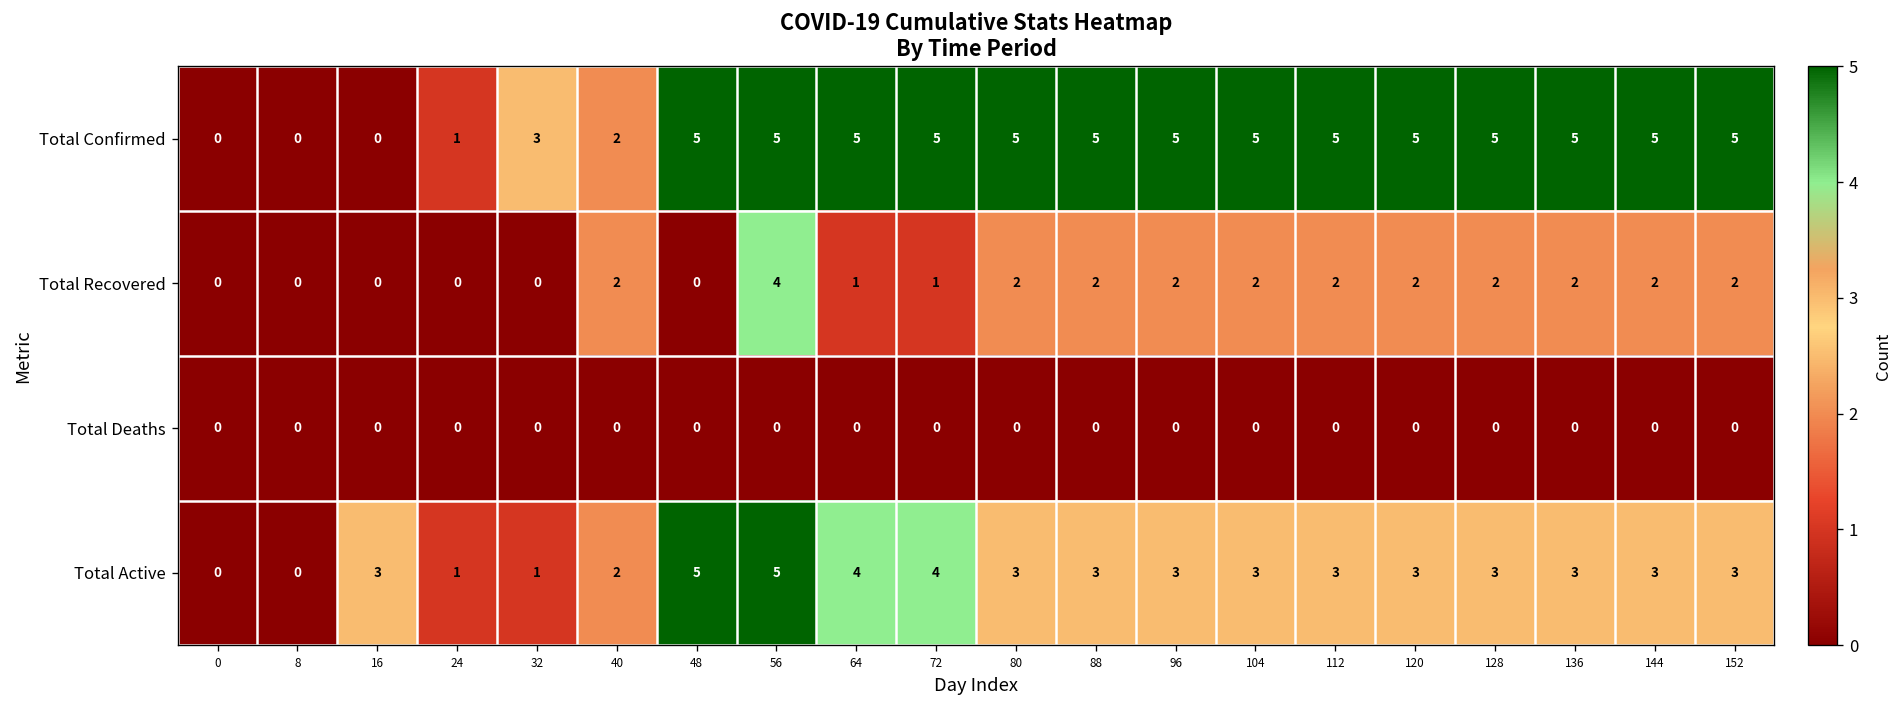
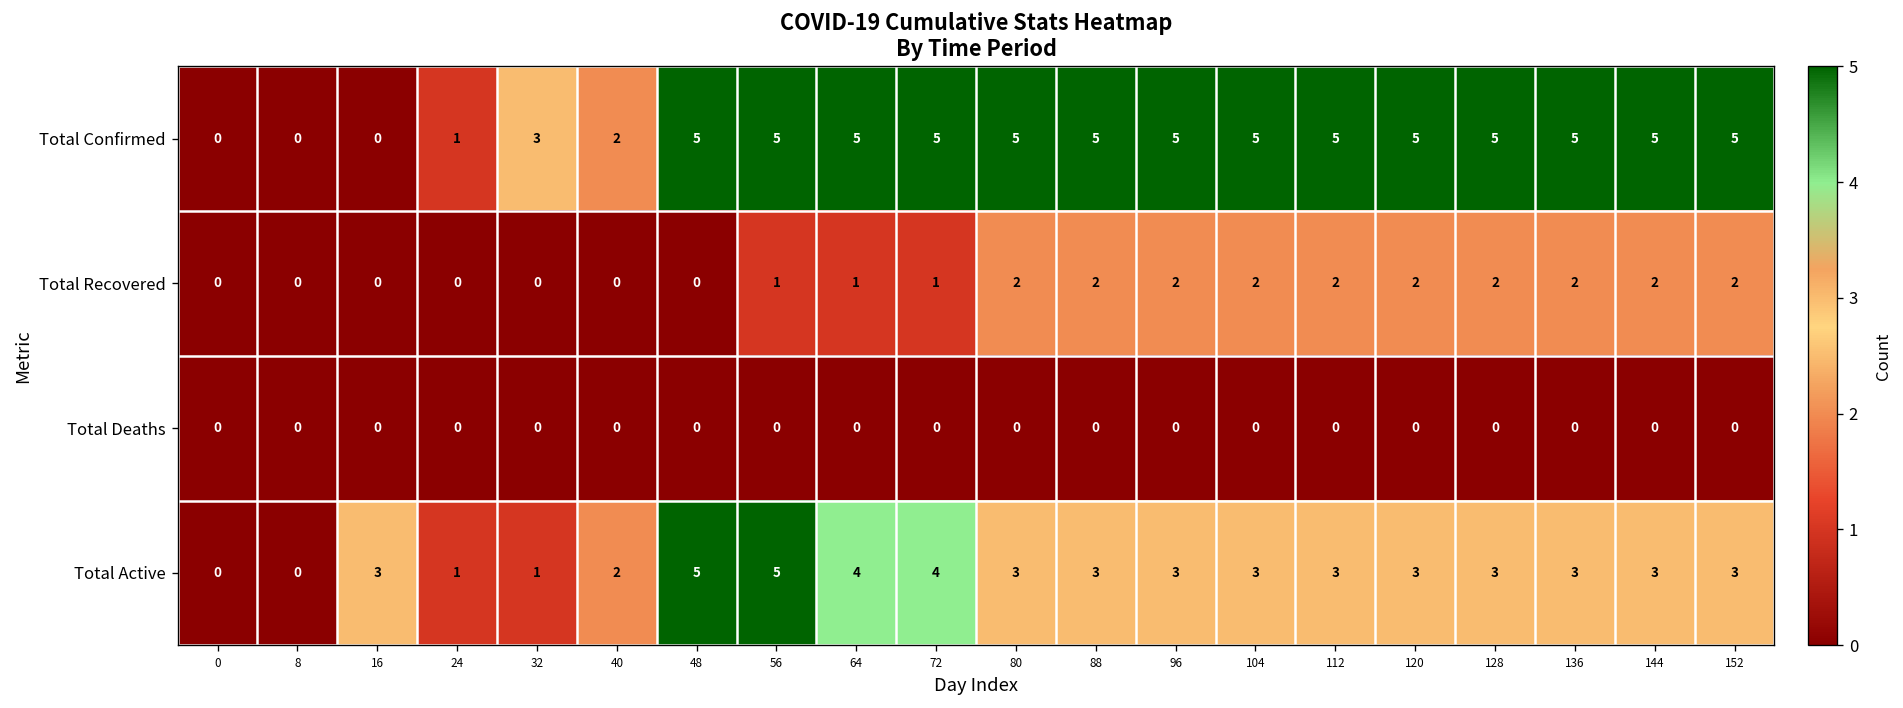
  {
    "Total Confirmed": {
      "0": 0,
      "8": 0,
      "16": 0,
      "24": 1,
      "32": 3,
      "40": 2,
      "48": 5,
      "56": 5,
      "64": 5,
      "72": 5,
      "80": 5,
      "88": 5,
      "96": 5,
      "104": 5,
      "112": 5,
      "120": 5,
      "128": 5,
      "136": 5,
      "144": 5,
      "152": 5
    },
    "Total Recovered": {
      "0": 0,
      "8": 0,
      "16": 0,
      "24": 0,
      "32": 0,
-     "40": 2,
+     "40": 0,
      "48": 0,
-     "56": 4,
+     "56": 1,
      "64": 1,
      "72": 1,
      "80": 2,
      "88": 2,
      "96": 2,
      "104": 2,
      "112": 2,
      "120": 2,
      "128": 2,
      "136": 2,
      "144": 2,
      "152": 2
    },
    "Total Deaths": {
      "0": 0,
      "8": 0,
      "16": 0,
      "24": 0,
      "32": 0,
      "40": 0,
      "48": 0,
      "56": 0,
      "64": 0,
      "72": 0,
      "80": 0,
      "88": 0,
      "96": 0,
      "104": 0,
      "112": 0,
      "120": 0,
      "128": 0,
      "136": 0,
      "144": 0,
      "152": 0
    },
    "Total Active": {
      "0": 0,
      "8": 0,
      "16": 3,
      "24": 1,
      "32": 1,
      "40": 2,
      "48": 5,
      "56": 5,
      "64": 4,
      "72": 4,
      "80": 3,
      "88": 3,
      "96": 3,
      "104": 3,
      "112": 3,
      "120": 3,
      "128": 3,
      "136": 3,
      "144": 3,
      "152": 3
    }
  }
